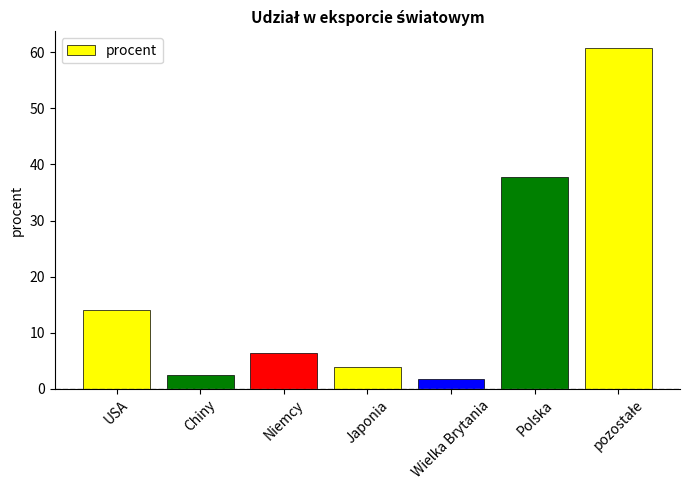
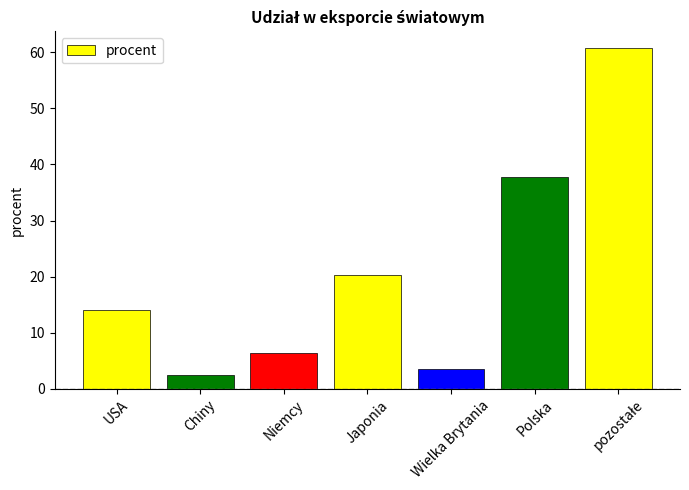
  {
    "USA": 14,
    "Chiny": 2,
    "Niemcy": 6,
-   "Japonia": 4,
-   "Wielka Brytania": 2,
+   "Japonia": 20,
+   "Wielka Brytania": 4,
    "Polska": 38,
    "pozostałe": 61
  }
